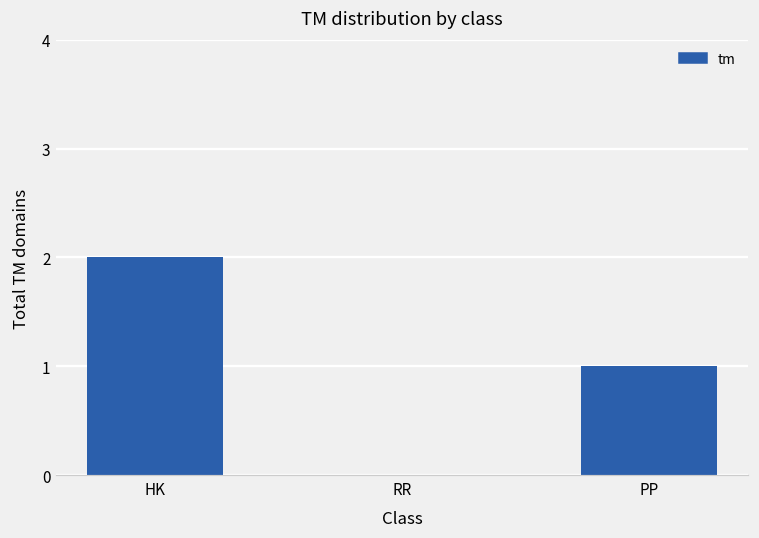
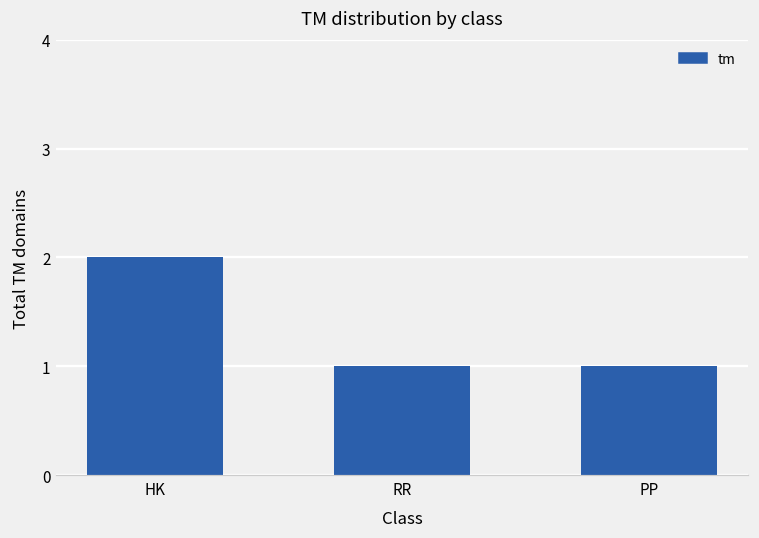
  {
    "HK": 2,
-   "RR": 0,
+   "RR": 1,
    "PP": 1
  }
